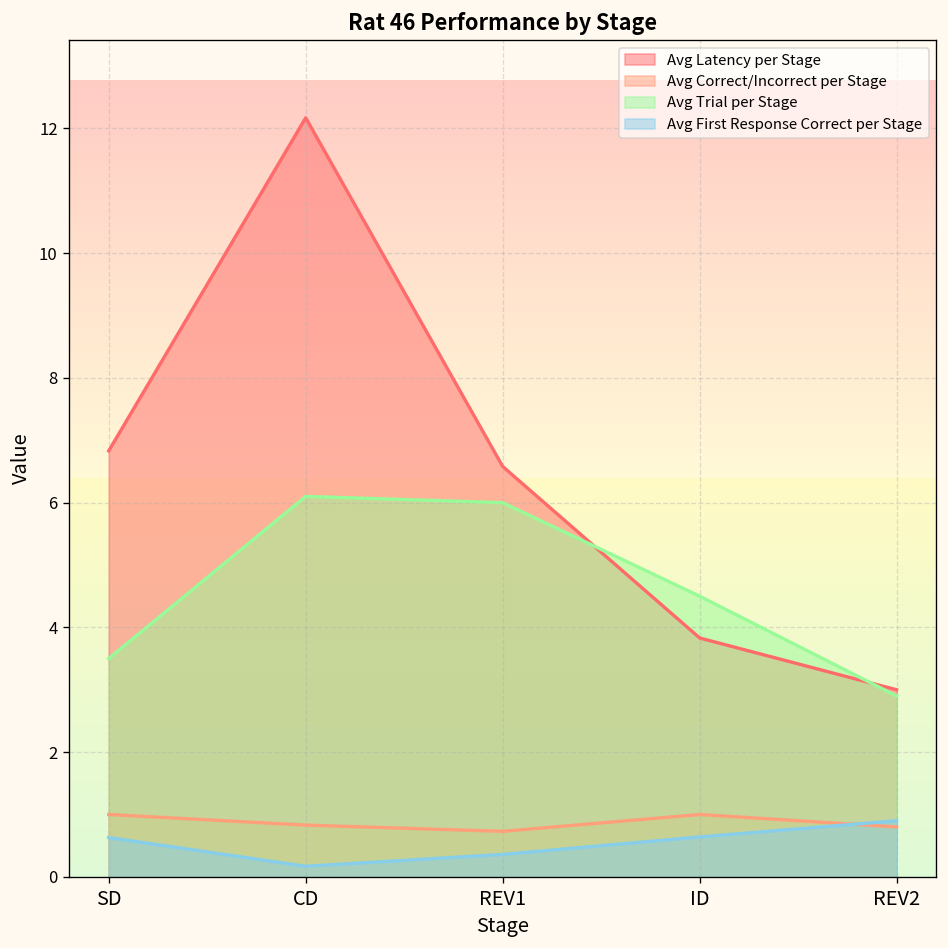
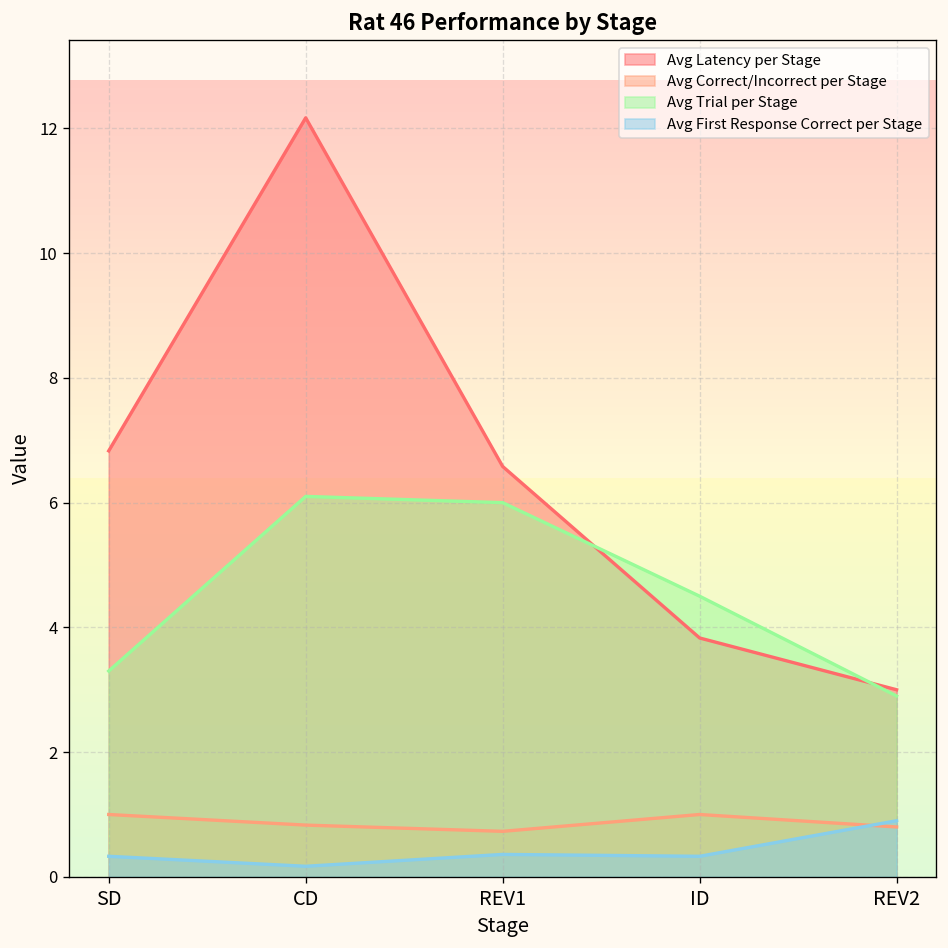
  {
    "Avg Trial per Stage": {
-     "SD": 3.5,
+     "SD": 3.3,
      "CD": 6.1,
      "REV1": 6.0,
      "ID": 4.5,
      "REV2": 2.9
    },
    "Avg First Response Correct per Stage": {
-     "SD": 0.6,
+     "SD": 0.3,
      "CD": 0.2,
      "REV1": 0.4,
-     "ID": 0.6,
+     "ID": 0.3,
      "REV2": 0.9
    }
  }
